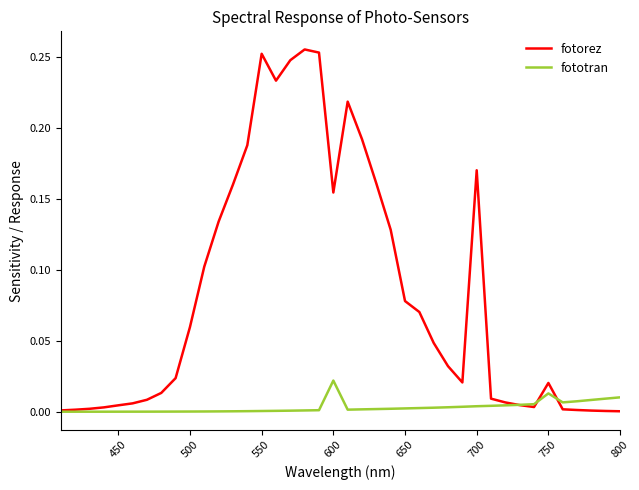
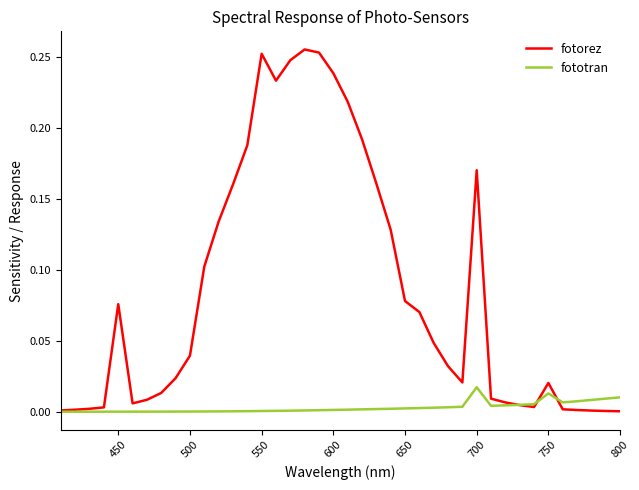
  {
    "fotorez": {
-     "450": 0.005,
-     "500": 0.060,
+     "450": 0.076,
+     "500": 0.040,
      "550": 0.252,
-     "600": 0.154,
+     "600": 0.238,
      "650": 0.078,
      "700": 0.170,
      "750": 0.020,
      "800": 0.000
    },
    "fototran": {
      "450": 0.000,
      "500": 0.000,
      "550": 0.001,
-     "600": 0.022,
+     "600": 0.001,
      "650": 0.002,
-     "700": 0.004,
+     "700": 0.017,
      "750": 0.013,
      "800": 0.010
    }
  }
